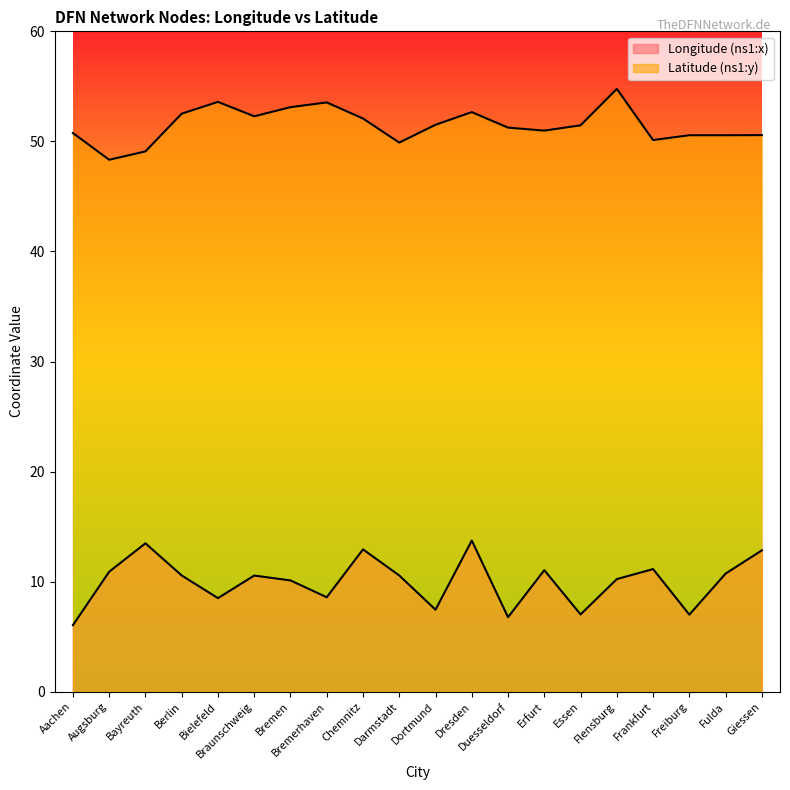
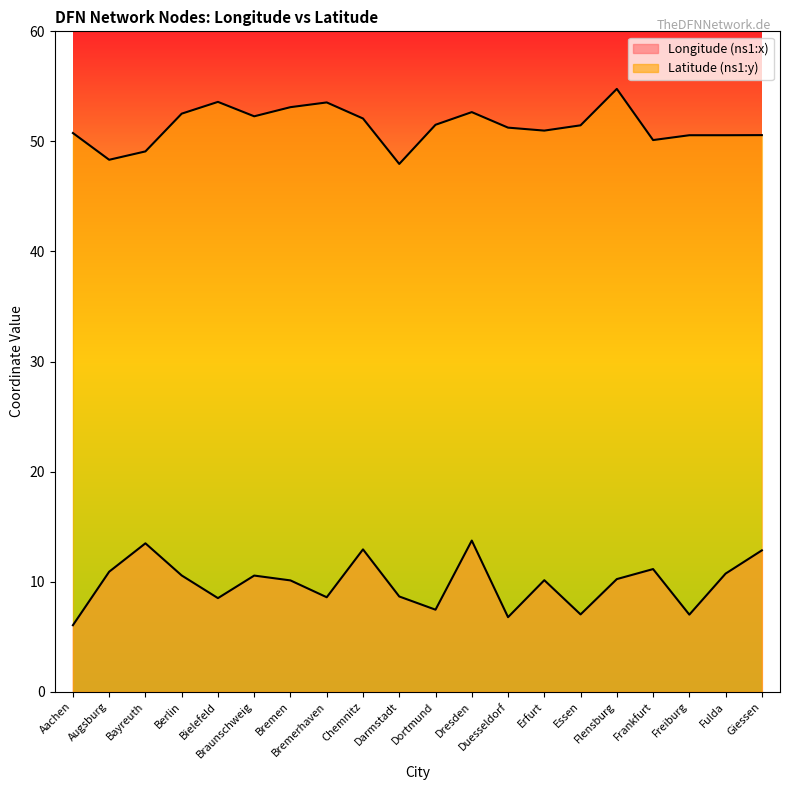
  {
    "Longitude (ns1:x)": {
      "Aachen": 6.0,
      "Augsburg": 10.9,
      "Bayreuth": 13.5,
      "Berlin": 10.6,
      "Bielefeld": 8.5,
      "Braunschweig": 10.6,
      "Bremen": 10.1,
      "Bremerhaven": 8.6,
      "Chemnitz": 12.9,
-     "Darmstadt": 10.6,
+     "Darmstadt": 8.7,
      "Dortmund": 7.5,
      "Dresden": 13.7,
      "Duesseldorf": 6.8,
-     "Erfurt": 11.0,
+     "Erfurt": 10.1,
      "Essen": 7.0,
      "Flensburg": 10.2,
      "Frankfurt": 11.1,
      "Freiburg": 7.0,
      "Fulda": 10.7,
      "Giessen": 12.8
    },
    "Latitude (ns1:y)": {
      "Aachen": 50.8,
      "Augsburg": 48.3,
      "Bayreuth": 49.1,
      "Berlin": 52.5,
      "Bielefeld": 53.6,
      "Braunschweig": 52.3,
      "Bremen": 53.1,
      "Bremerhaven": 53.5,
      "Chemnitz": 52.1,
-     "Darmstadt": 49.9,
+     "Darmstadt": 48.0,
      "Dortmund": 51.5,
      "Dresden": 52.7,
      "Duesseldorf": 51.3,
      "Erfurt": 51.0,
      "Essen": 51.5,
      "Flensburg": 54.8,
      "Frankfurt": 50.1,
      "Freiburg": 50.6,
      "Fulda": 50.6,
      "Giessen": 50.6
    }
  }
